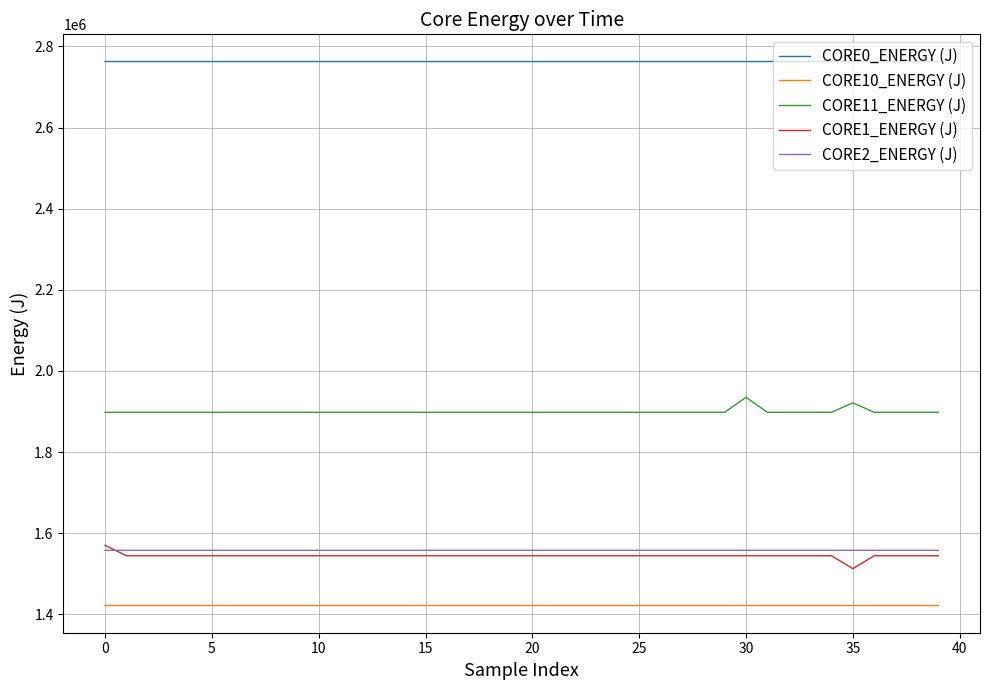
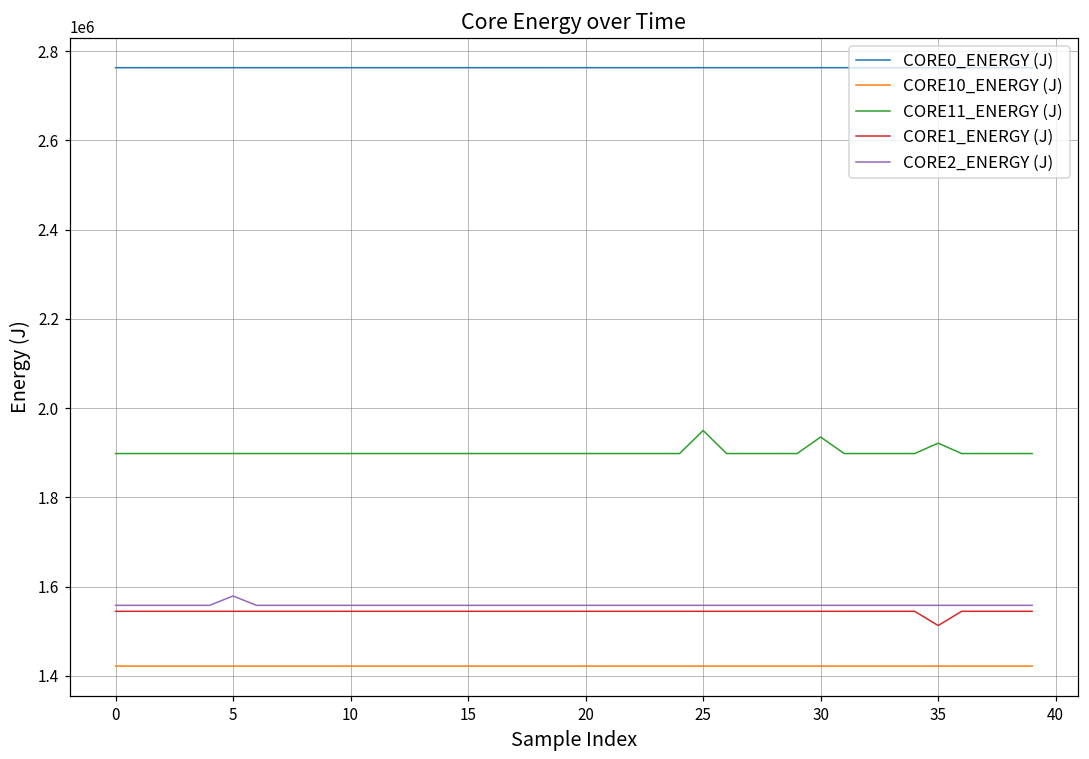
  {
    "CORE0_ENERGY (J)": {
      "0": 2760000,
      "5": 2760000,
      "10": 2760000,
      "15": 2760000,
      "20": 2760000,
      "25": 2760000,
      "30": 2760000
    },
    "CORE10_ENERGY (J)": {
      "0": 1420000,
      "5": 1420000,
      "10": 1420000,
      "15": 1420000,
      "20": 1420000,
      "25": 1420000,
      "30": 1420000,
      "35": 1420000
    },
    "CORE11_ENERGY (J)": {
      "0": 1900000,
      "5": 1900000,
      "10": 1900000,
      "15": 1900000,
      "20": 1900000,
-     "25": 1900000,
+     "25": 1950000,
      "30": 1940000,
      "35": 1920000
    },
    "CORE1_ENERGY (J)": {
-     "0": 1570000,
+     "0": 1540000,
      "5": 1540000,
      "10": 1540000,
      "15": 1540000,
      "20": 1540000,
      "25": 1540000,
      "30": 1540000,
      "35": 1510000
    },
    "CORE2_ENERGY (J)": {
      "0": 1560000,
-     "5": 1560000,
+     "5": 1580000,
      "10": 1560000,
      "15": 1560000,
      "20": 1560000,
      "25": 1560000,
      "30": 1560000,
      "35": 1560000
    }
  }
